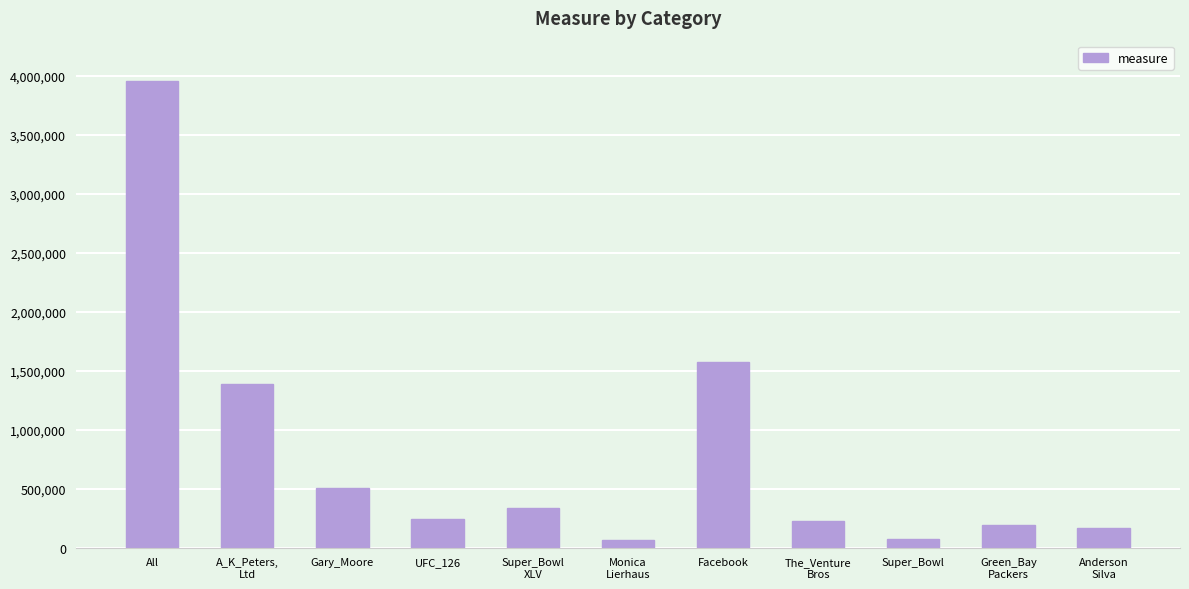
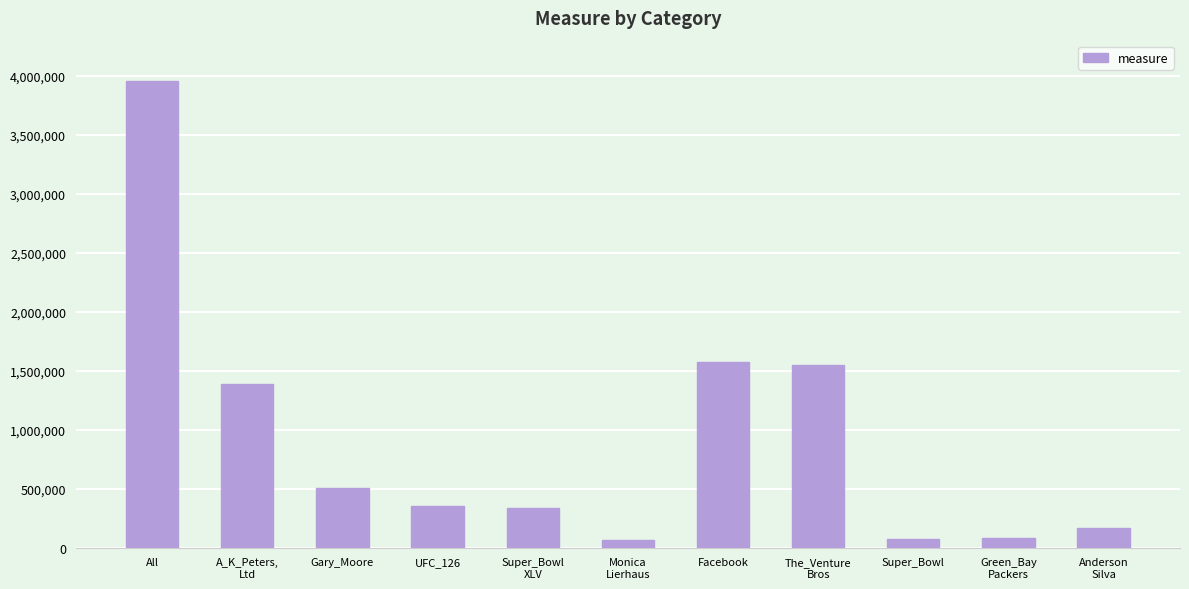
  {
    "All": "3,950,000",
    "A_K_Peters, Ltd": "1,390,000",
    "Gary_Moore": "510,000",
-   "UFC_126": "240,000",
+   "UFC_126": "360,000",
    "Super_Bowl XLV": "330,000",
    "Monica Lierhaus": "60,000",
    "Facebook": "1,580,000",
-   "The_Venture Bros": "230,000",
+   "The_Venture Bros": "1,550,000",
    "Super_Bowl": "70,000",
-   "Green_Bay Packers": "190,000",
+   "Green_Bay Packers": "80,000",
    "Anderson Silva": "170,000"
  }
